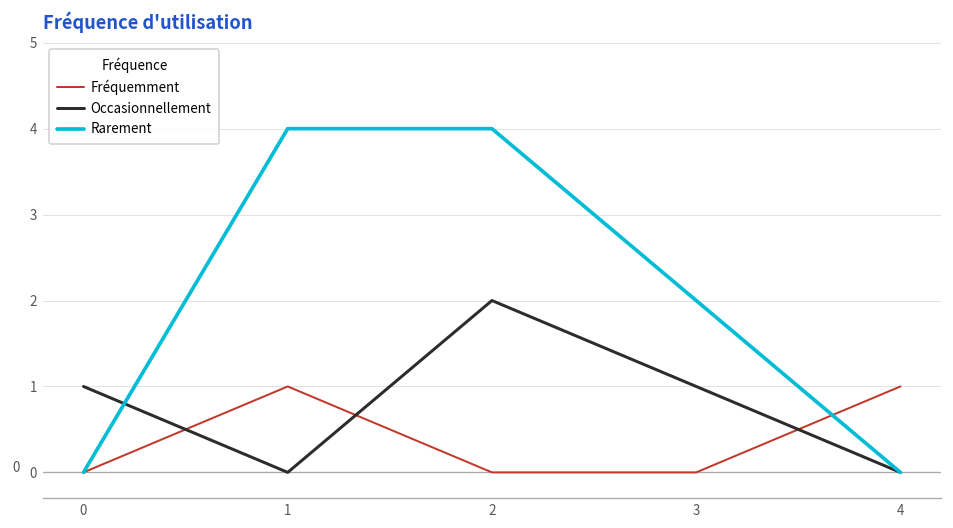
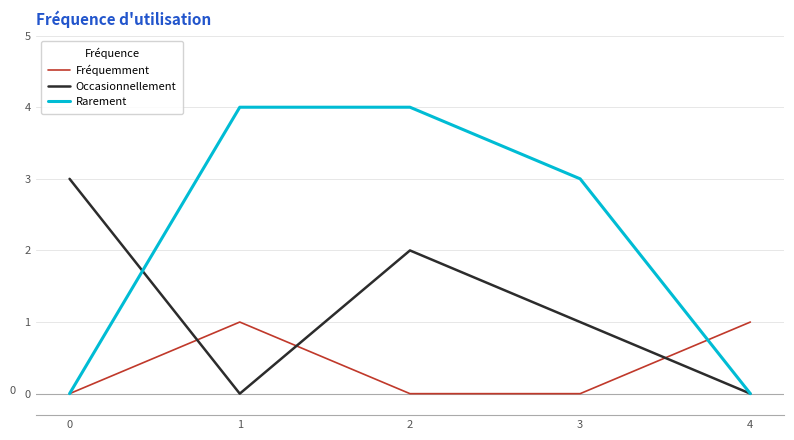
  {
    "Fréquemment": {
      "1": 1,
      "2": 0,
      "3": 0,
      "4": 1
    },
    "Occasionnellement": {
-     "0": 1,
+     "0": 3,
      "1": 0,
      "2": 2,
      "3": 1
    },
    "Rarement": {
      "1": 4,
      "2": 4,
-     "3": 2
+     "3": 3
    }
  }
